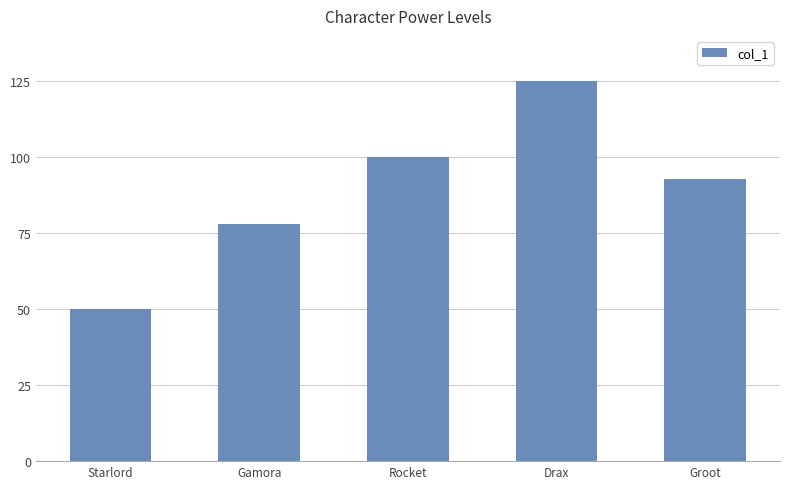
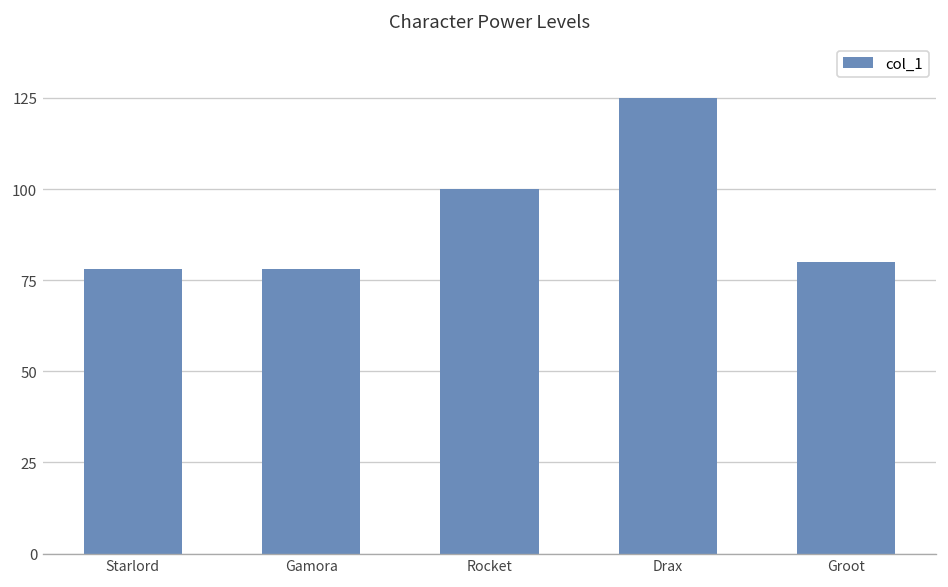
  {
-   "Starlord": 50,
+   "Starlord": 78,
    "Gamora": 78,
    "Rocket": 100,
    "Drax": 125,
-   "Groot": 93
+   "Groot": 80
  }
